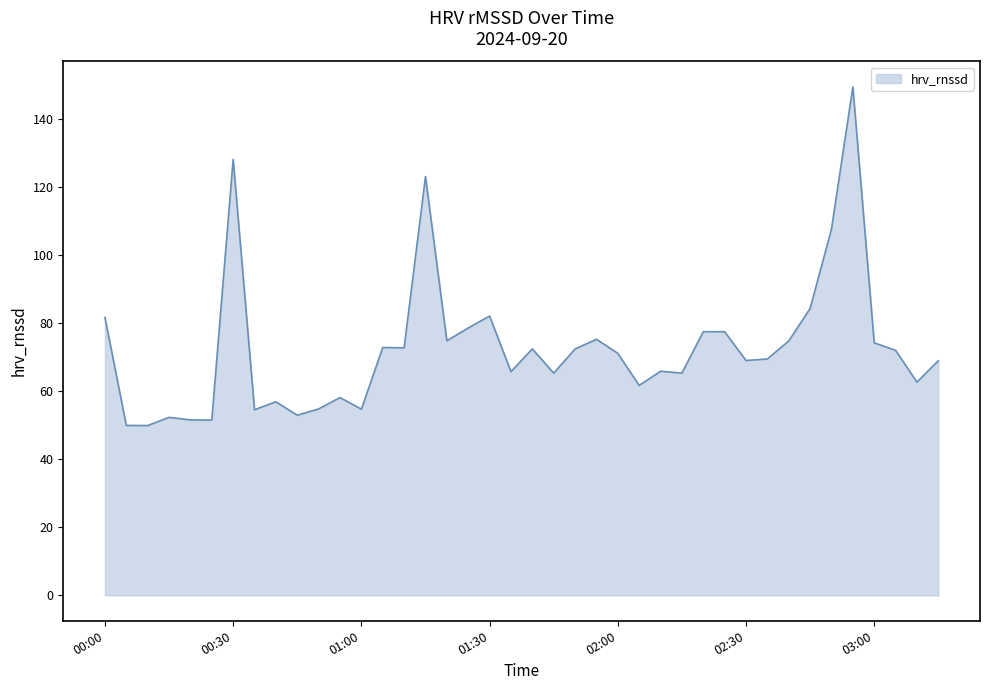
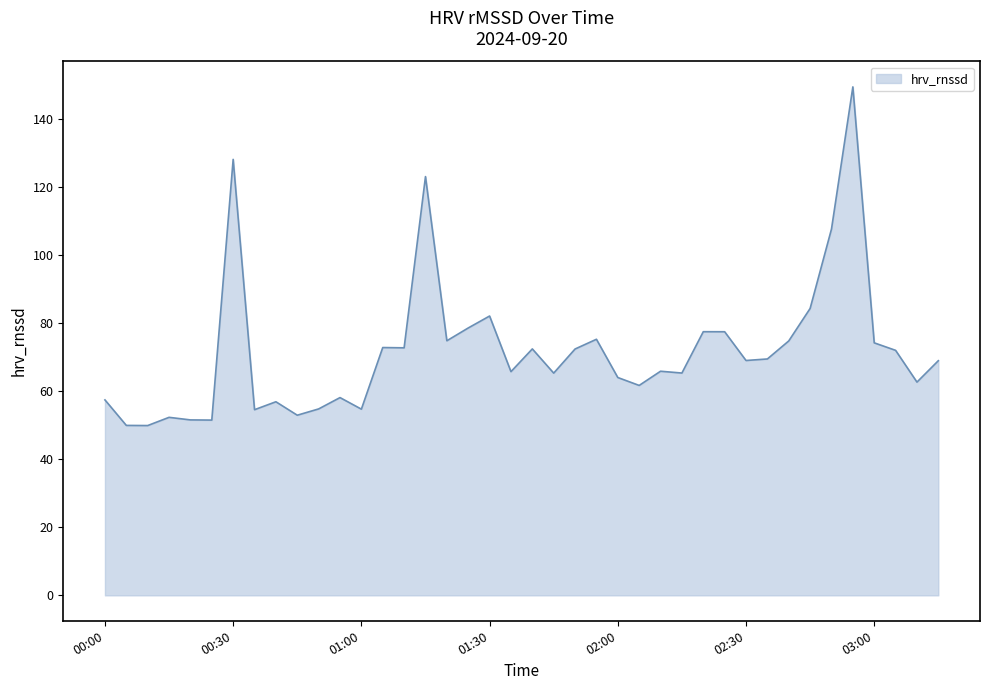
  {
-   "00:00": 82,
+   "00:00": 57,
    "00:30": 128,
    "01:00": 55,
    "01:30": 82,
-   "02:00": 71,
+   "02:00": 64,
    "02:30": 69,
    "03:00": 74
  }
